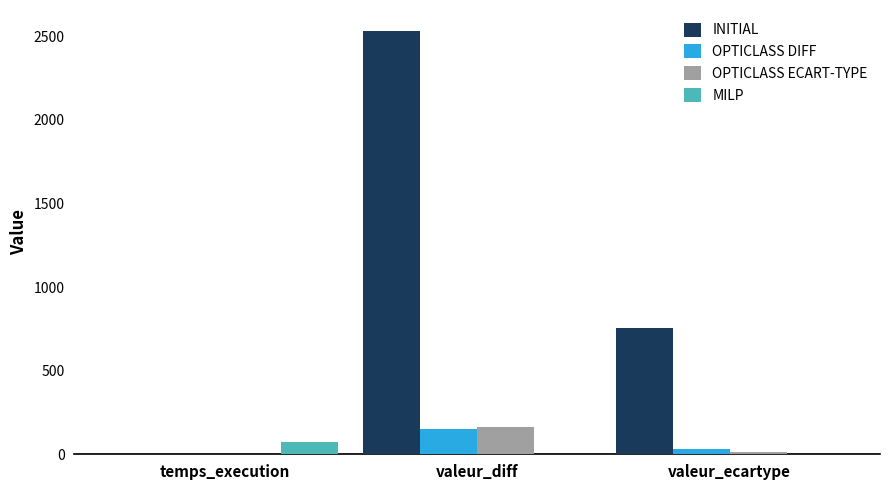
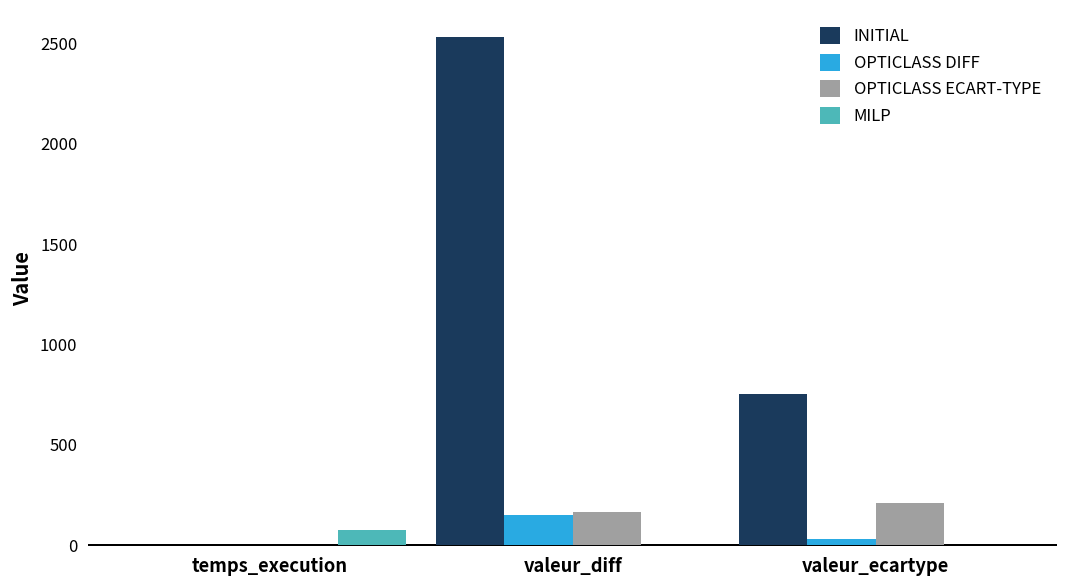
  {
    "INITIAL": {
      "temps_execution": 0,
      "valeur_diff": 2530,
      "valeur_ecartype": 760
    },
    "OPTICLASS ECART-TYPE": {
      "valeur_diff": 170,
-     "valeur_ecartype": 10
+     "valeur_ecartype": 210
    }
  }
